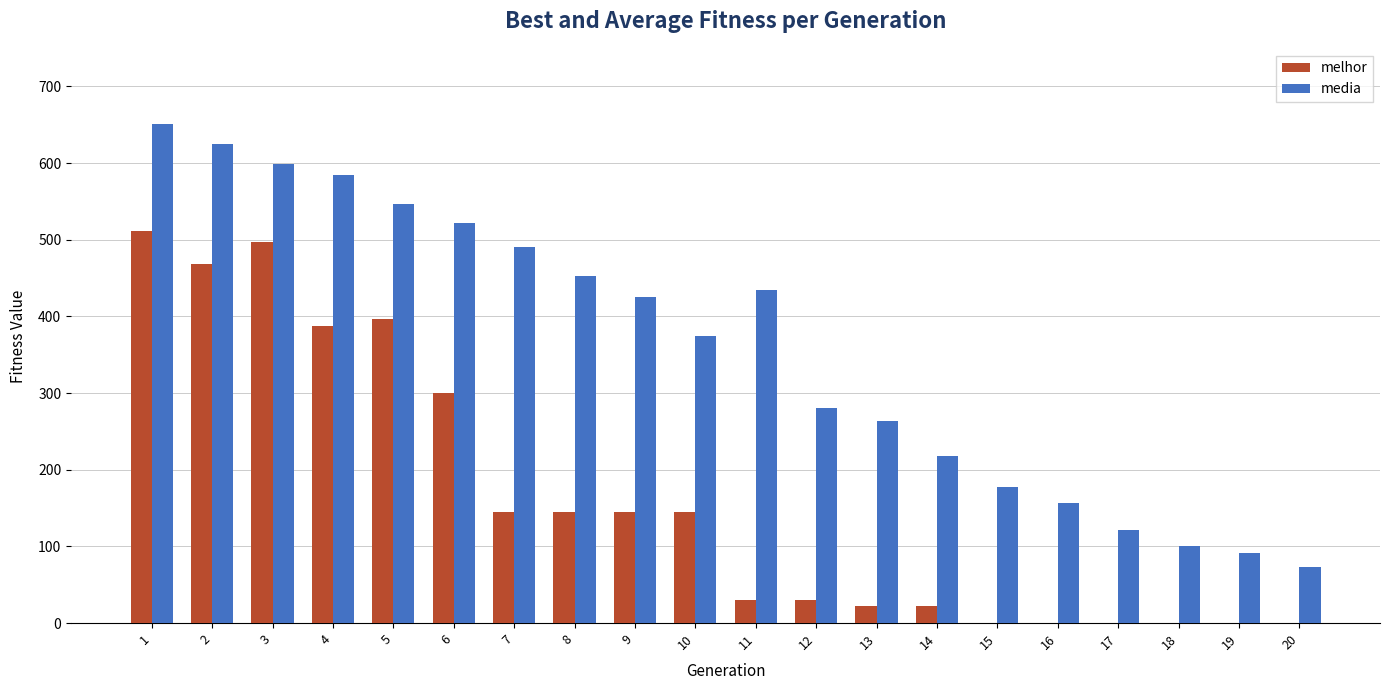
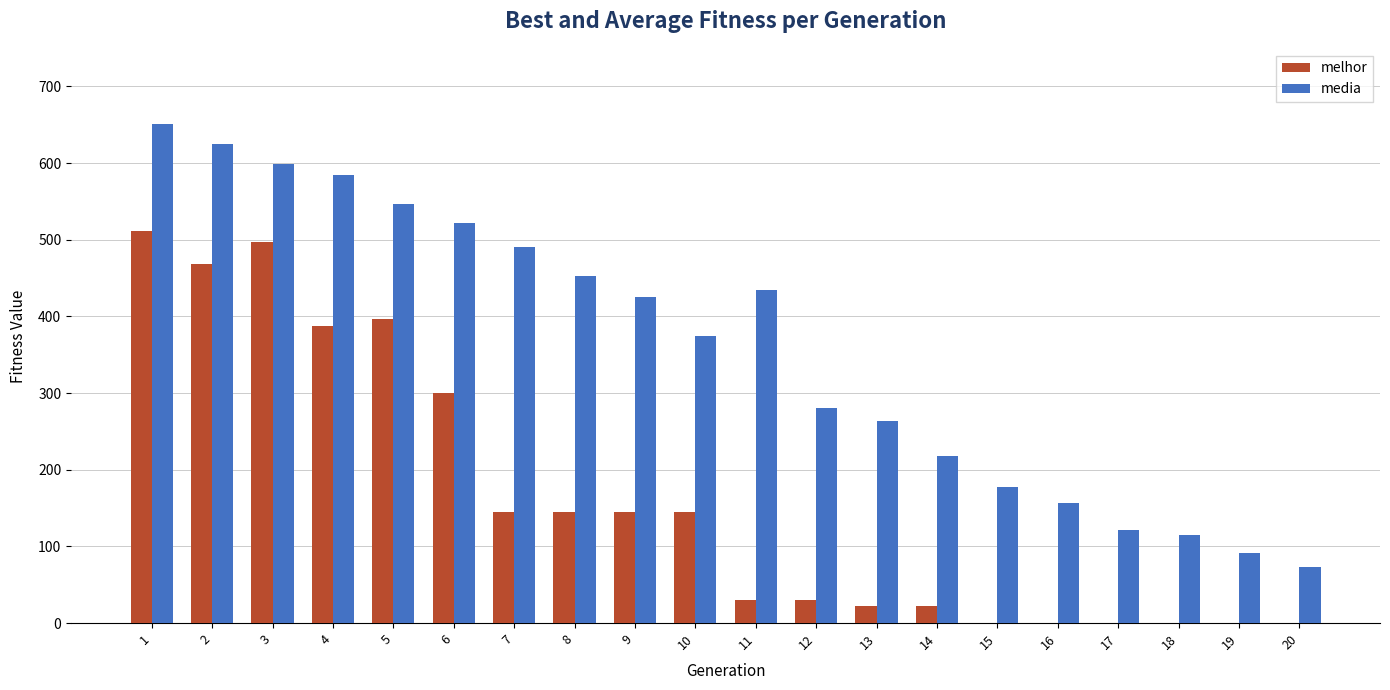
  {
    "melhor": {
      "1": 510,
      "2": 470,
      "3": 500,
      "4": 390,
      "5": 400,
      "6": 300,
      "7": 150,
      "8": 150,
      "9": 150,
      "10": 150,
      "11": 30,
      "12": 30,
      "13": 20,
      "14": 20,
      "15": 0,
      "16": 0,
      "17": 0,
      "18": 0,
      "19": 0,
      "20": 0
    },
    "media": {
      "1": 650,
      "2": 620,
      "3": 600,
      "4": 580,
      "5": 550,
      "6": 520,
      "7": 490,
      "8": 450,
      "9": 420,
      "10": 370,
      "11": 430,
      "12": 280,
      "13": 260,
      "14": 220,
      "15": 180,
      "16": 160,
      "17": 120,
-     "18": 100,
+     "18": 120,
      "19": 90,
      "20": 70
    }
  }
